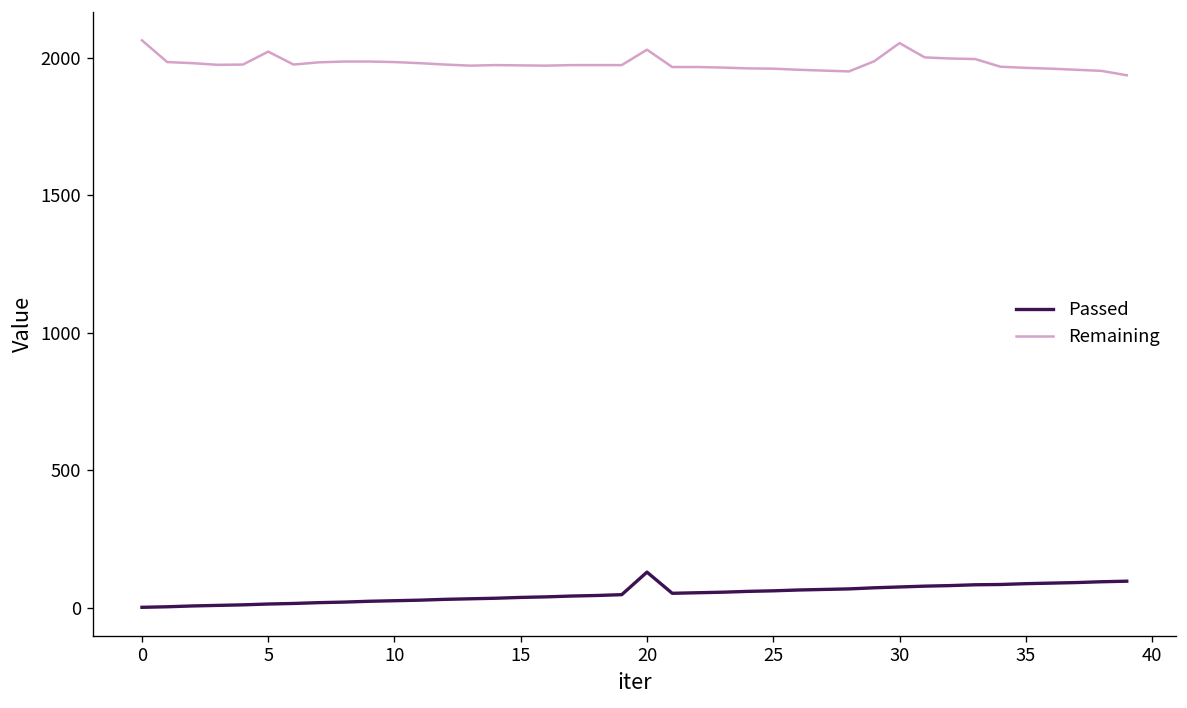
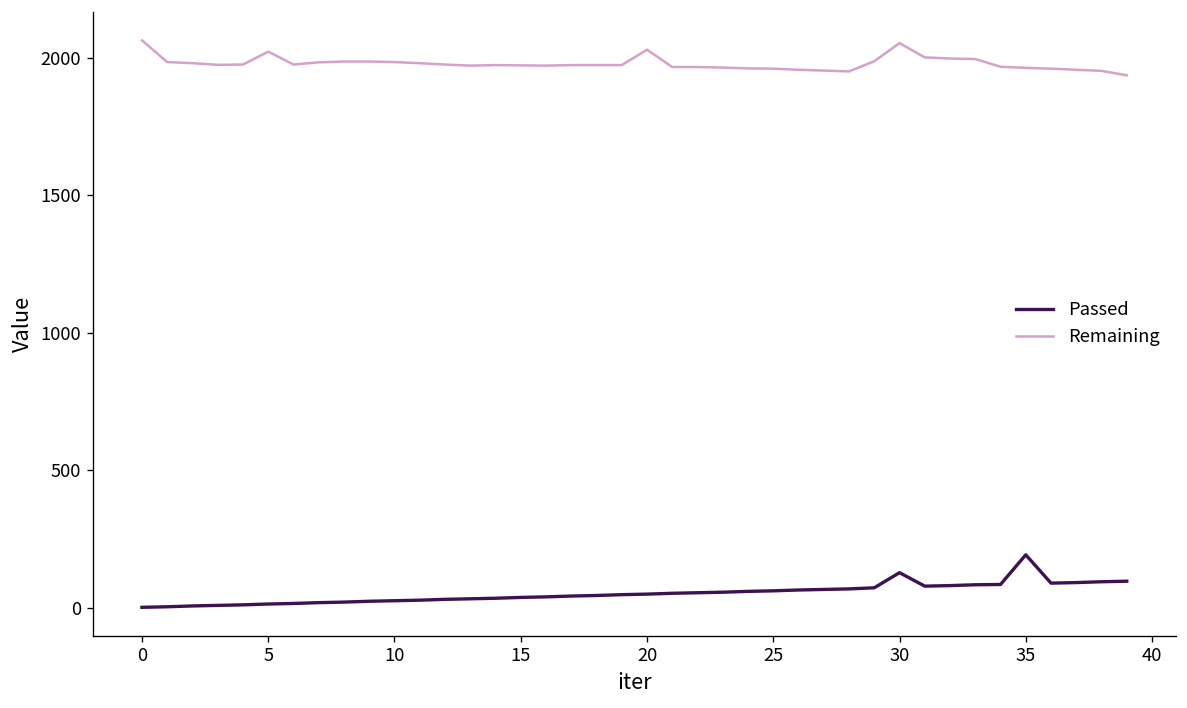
  {
    "Passed": {
      "0": 0,
      "5": 10,
      "10": 30,
      "15": 40,
-     "20": 130,
+     "20": 50,
      "25": 60,
-     "30": 80,
-     "35": 90
+     "30": 130,
+     "35": 190
    },
    "Remaining": {
      "0": 2060,
      "5": 2020,
      "10": 1990,
      "15": 1970,
      "20": 2030,
      "25": 1960,
      "30": 2050,
      "35": 1960
    }
  }
